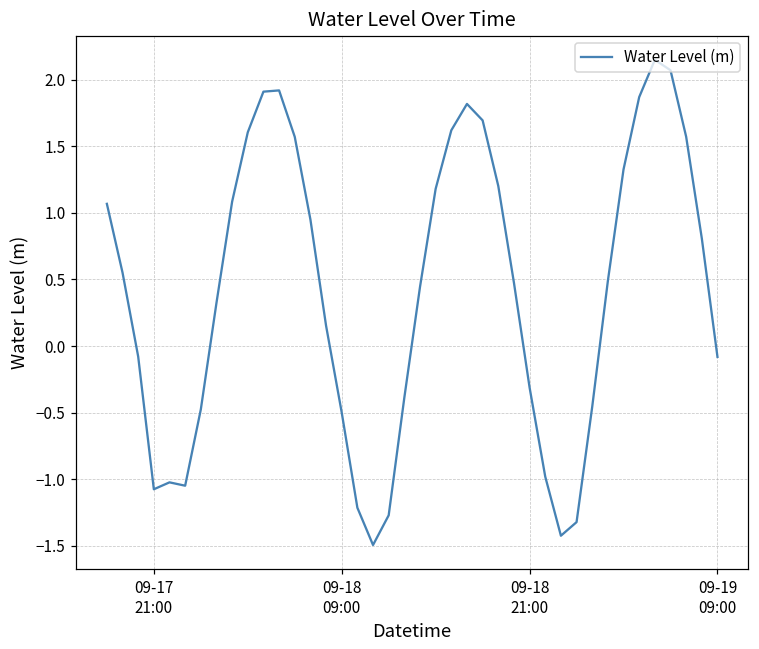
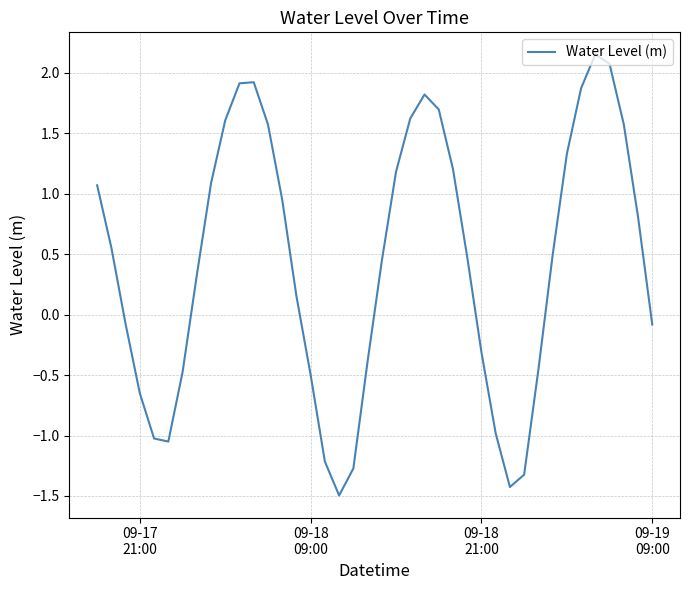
  {
-   "09-17 21:00": -1.08,
+   "09-17 21:00": -0.65,
    "09-18 09:00": -0.50,
    "09-18 21:00": -0.31,
    "09-19 09:00": -0.08
  }
